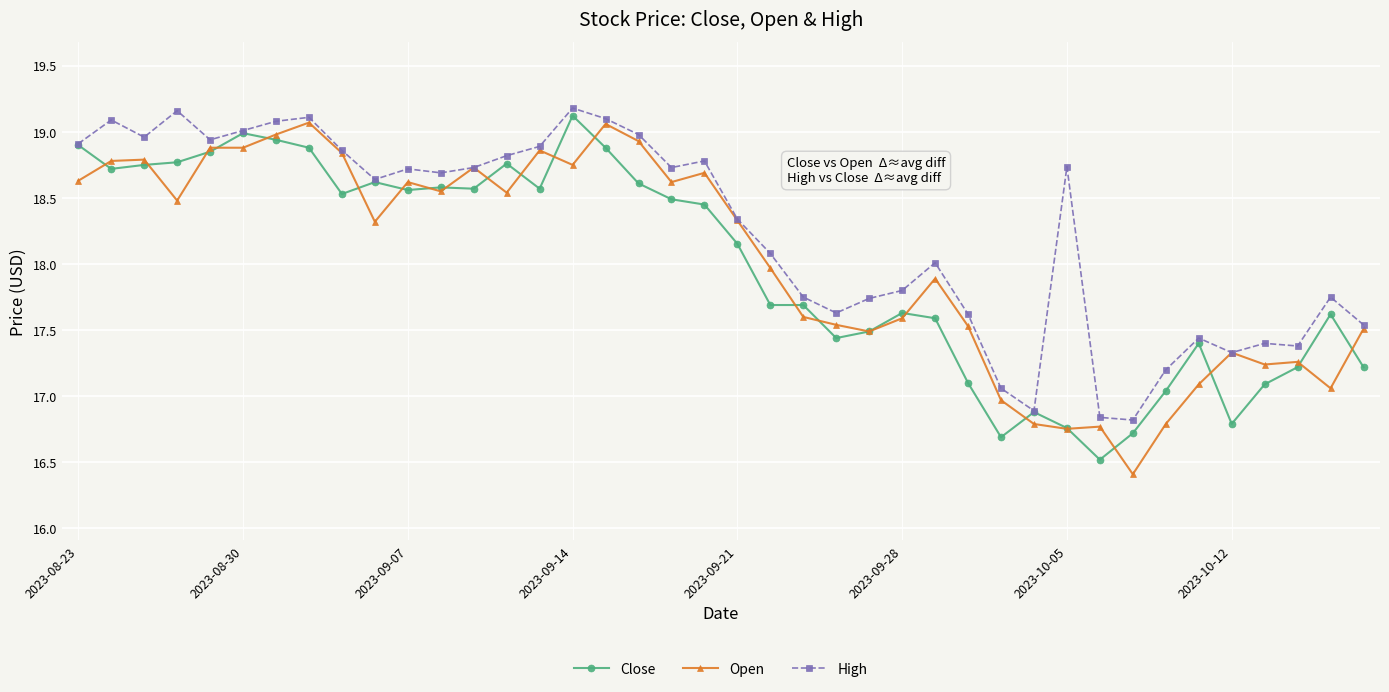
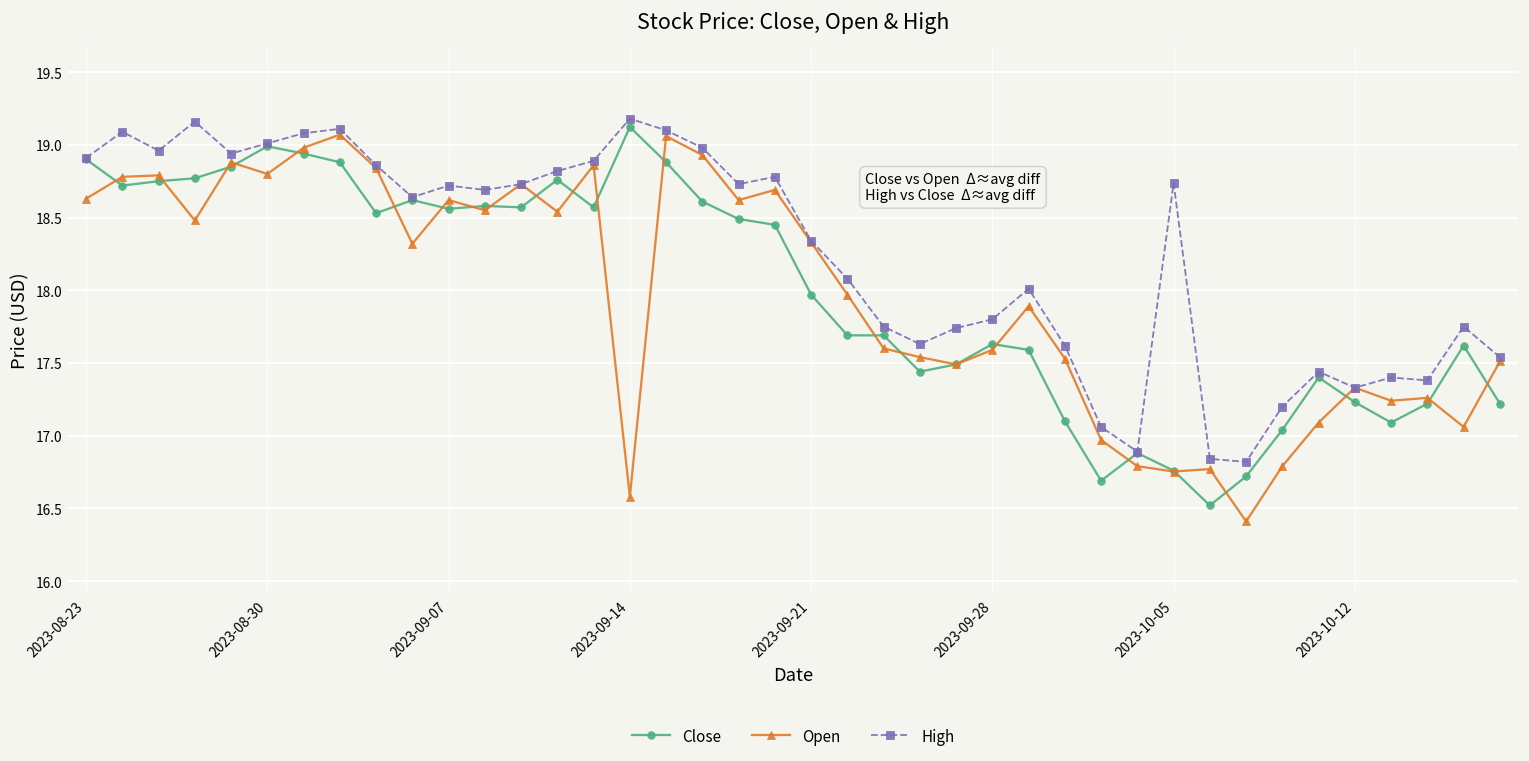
  {
    "Close": {
      "2023-08-30": 18.99,
      "2023-09-07": 18.56,
      "2023-09-14": 19.12,
-     "2023-09-21": 18.15,
+     "2023-09-21": 17.97,
      "2023-09-28": 17.63,
-     "2023-10-12": 16.79
+     "2023-10-12": 17.23
    },
    "Open": {
      "2023-08-23": 18.63,
-     "2023-08-30": 18.88,
+     "2023-08-30": 18.80,
      "2023-09-07": 18.62,
-     "2023-09-14": 18.75,
+     "2023-09-14": 16.58,
      "2023-09-28": 17.59
    },
    "High": {
      "2023-08-30": 19.01,
      "2023-09-07": 18.72,
      "2023-09-14": 19.18,
      "2023-09-28": 17.80,
      "2023-10-05": 18.74
    }
  }
